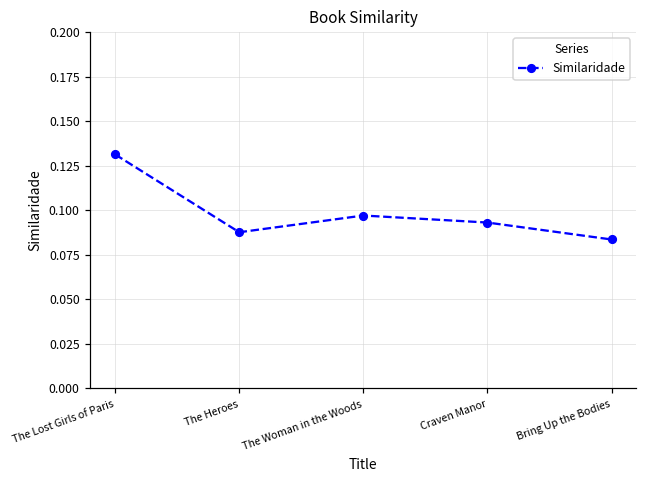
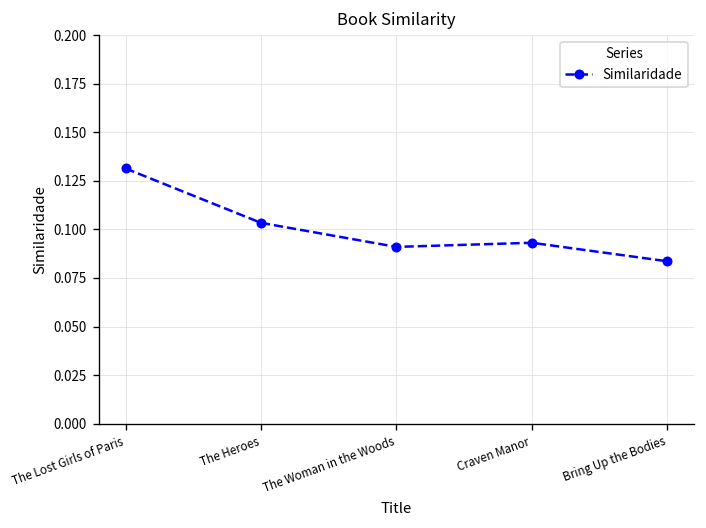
  {
    "The Lost Girls of Paris": 0.131,
-   "The Heroes": 0.088,
-   "The Woman in the Woods": 0.097,
+   "The Heroes": 0.103,
+   "The Woman in the Woods": 0.091,
    "Craven Manor": 0.093,
    "Bring Up the Bodies": 0.084
  }
